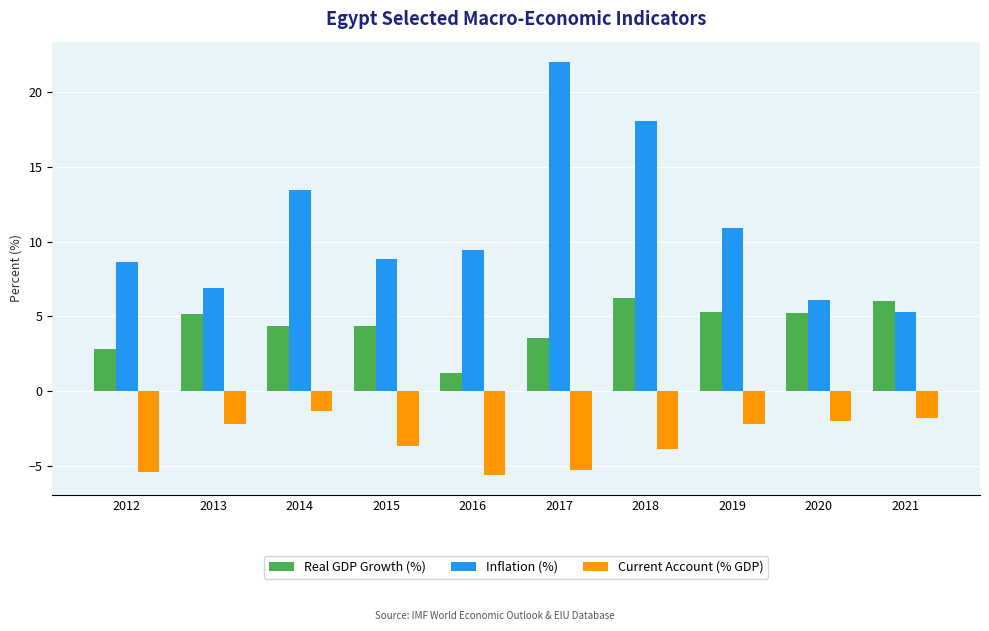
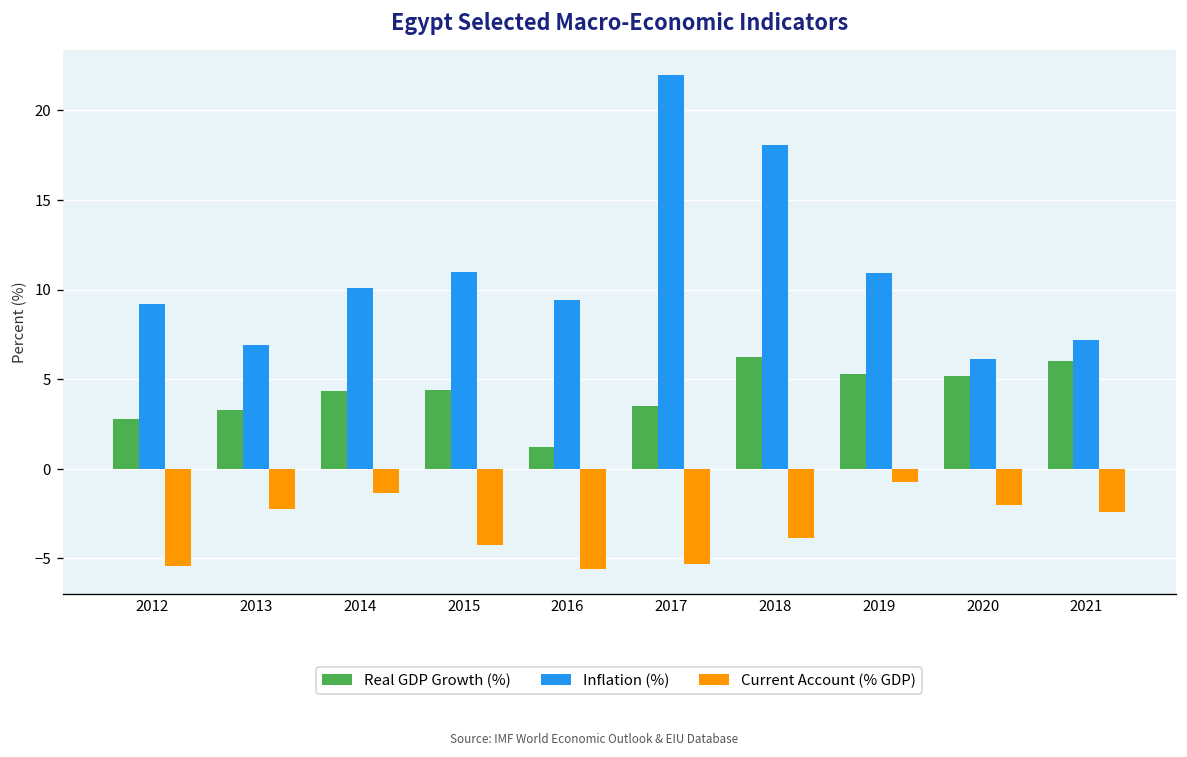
  {
    "Real GDP Growth (%)": {
      "2012": 2.8,
-     "2013": 5.2,
+     "2013": 3.3,
      "2014": 4.3,
      "2015": 4.4,
      "2016": 1.2,
      "2017": 3.5,
      "2018": 6.2,
      "2019": 5.3,
      "2020": 5.2,
      "2021": 6.0
    },
    "Inflation (%)": {
-     "2012": 8.7,
+     "2012": 9.2,
      "2013": 6.9,
-     "2014": 13.5,
-     "2015": 8.8,
+     "2014": 10.1,
+     "2015": 11.0,
      "2016": 9.4,
      "2017": 22.0,
      "2018": 18.1,
      "2019": 10.9,
      "2020": 6.1,
-     "2021": 5.3
+     "2021": 7.2
    },
    "Current Account (% GDP)": {
      "2012": -5.4,
      "2013": -2.2,
      "2014": -1.3,
-     "2015": -3.7,
+     "2015": -4.2,
      "2016": -5.6,
      "2017": -5.3,
      "2018": -3.9,
-     "2019": -2.2,
+     "2019": -0.7,
      "2020": -2.0,
-     "2021": -1.8
+     "2021": -2.4
    }
  }
